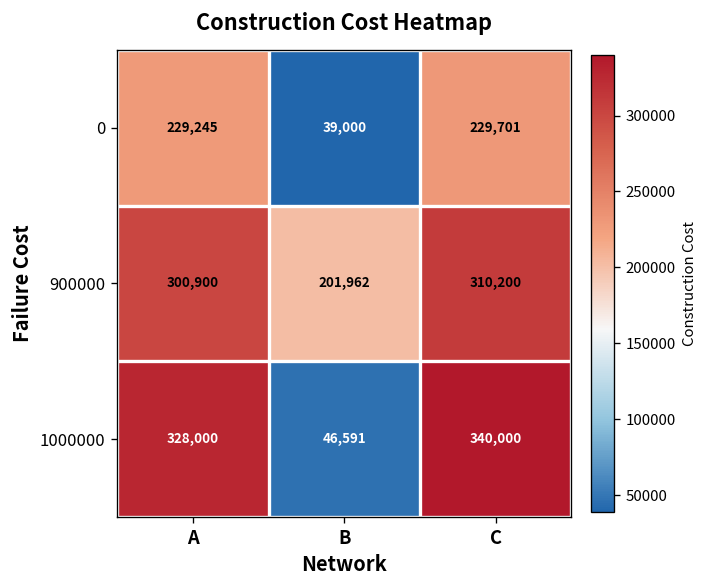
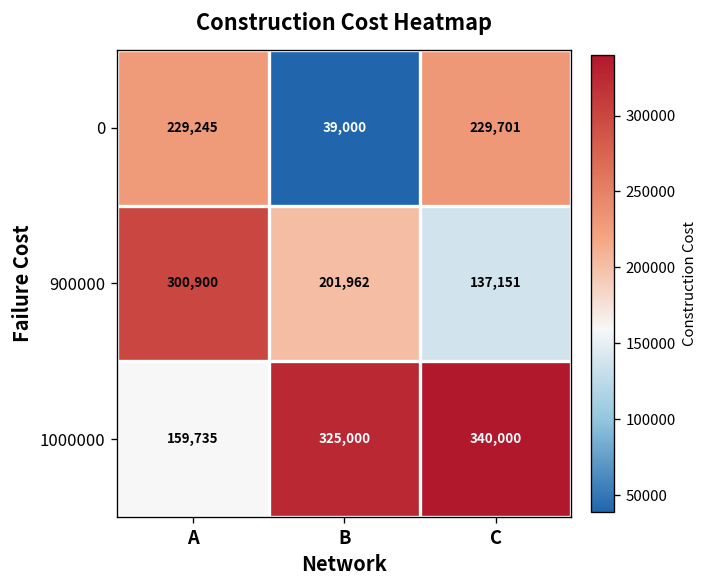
  {
    "0": {
      "A": "229,245",
      "B": "39,000",
      "C": "229,701"
    },
    "900000": {
      "A": "300,900",
      "B": "201,962",
-     "C": "310,200"
+     "C": "137,151"
    },
    "1000000": {
-     "A": "328,000",
-     "B": "46,591",
+     "A": "159,735",
+     "B": "325,000",
      "C": "340,000"
    }
  }
